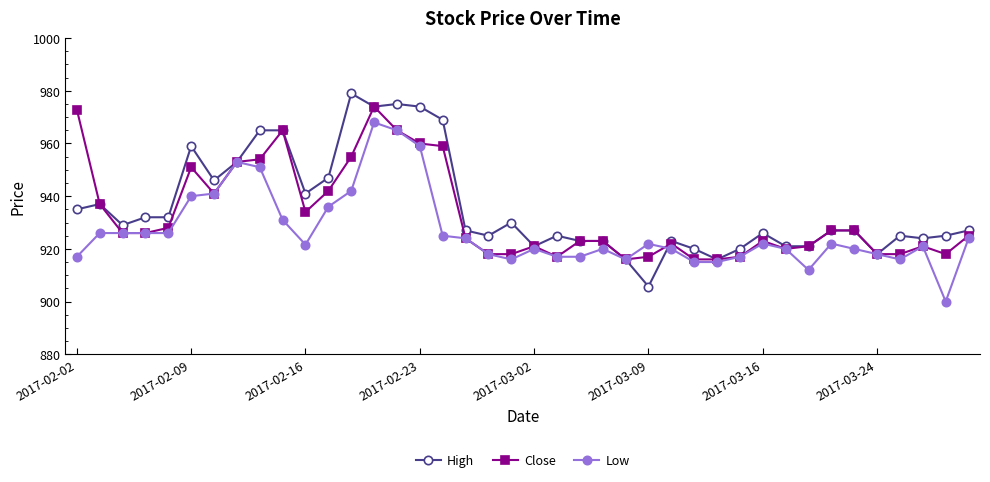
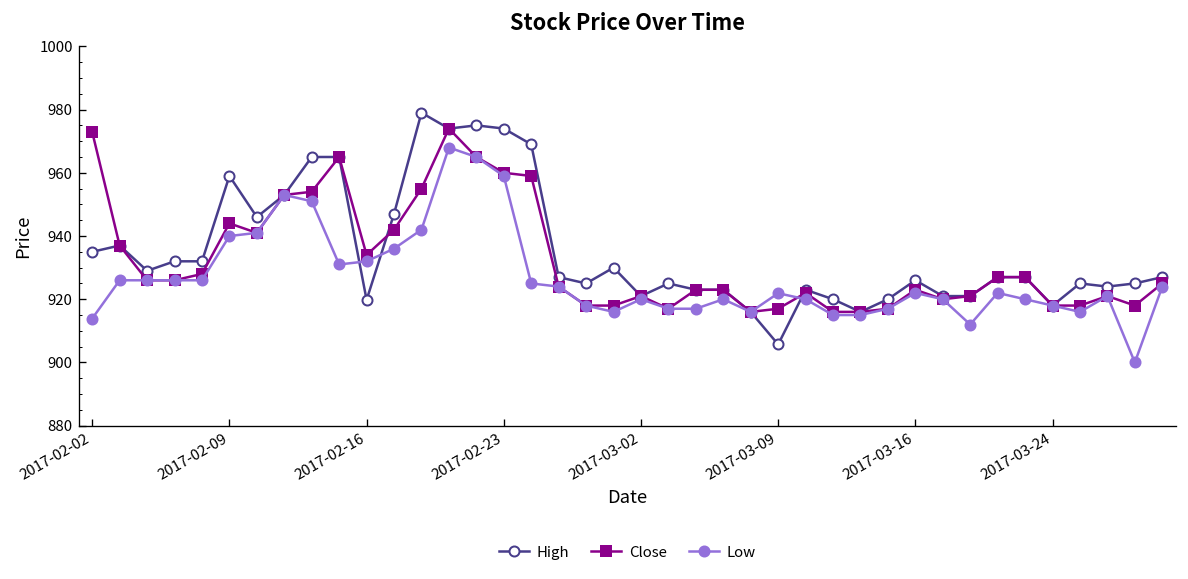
  {
    "High": {
      "2017-02-02": 935,
      "2017-02-09": 959,
-     "2017-02-16": 941,
+     "2017-02-16": 920,
      "2017-02-23": 974,
      "2017-03-09": 906,
      "2017-03-16": 926
    },
    "Close": {
      "2017-02-02": 973,
-     "2017-02-09": 951,
+     "2017-02-09": 944,
      "2017-02-16": 934,
      "2017-02-23": 960,
      "2017-03-09": 917,
      "2017-03-16": 923
    },
    "Low": {
-     "2017-02-02": 917,
+     "2017-02-02": 914,
      "2017-02-09": 940,
-     "2017-02-16": 922,
+     "2017-02-16": 932,
      "2017-02-23": 959,
      "2017-03-02": 920,
      "2017-03-09": 922,
      "2017-03-16": 922
    }
  }
